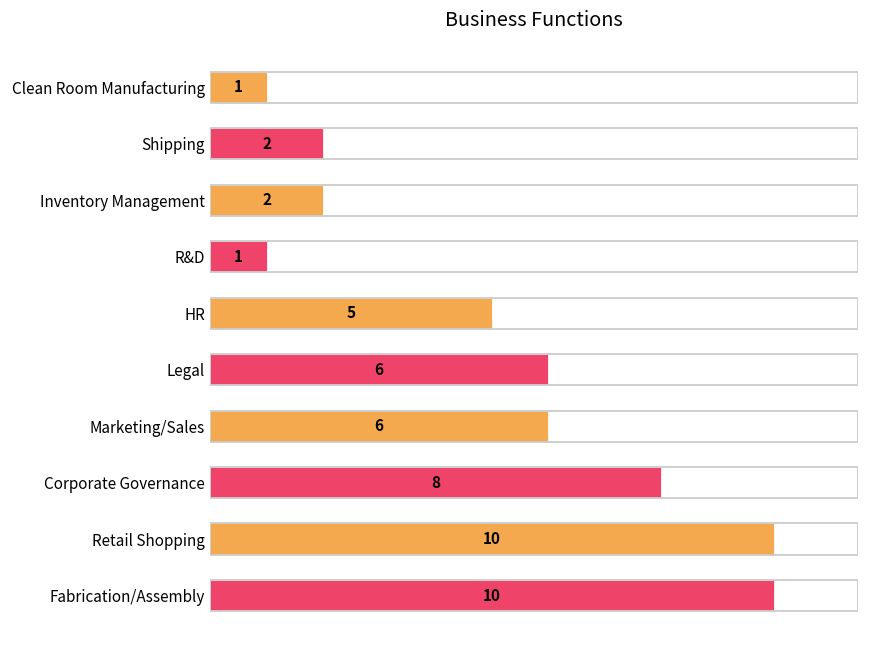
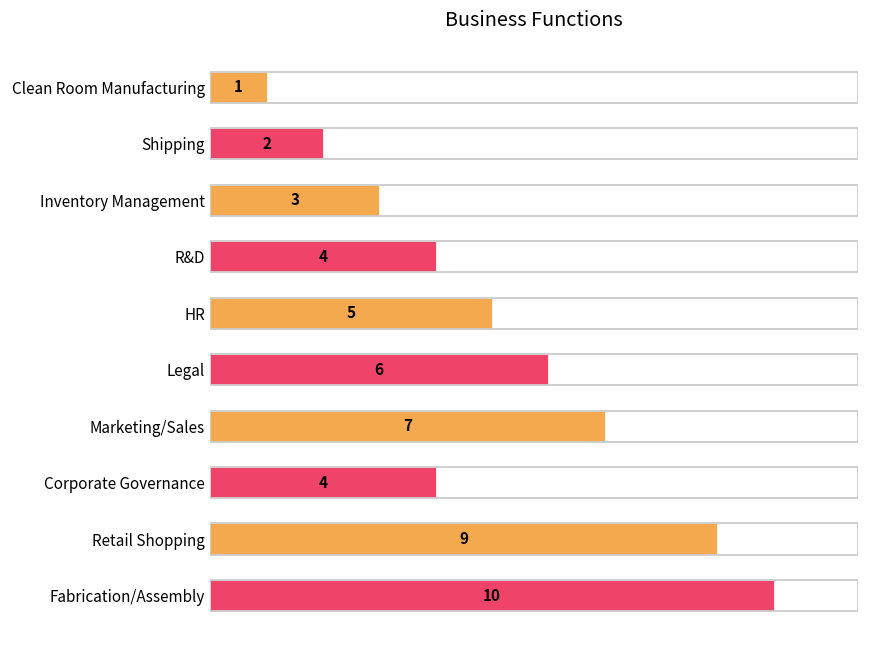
  {
    "Clean Room Manufacturing": 1,
    "Shipping": 2,
-   "Inventory Management": 2,
-   "R&D": 1,
+   "Inventory Management": 3,
+   "R&D": 4,
    "HR": 5,
    "Legal": 6,
-   "Marketing/Sales": 6,
-   "Corporate Governance": 8,
-   "Retail Shopping": 10,
+   "Marketing/Sales": 7,
+   "Corporate Governance": 4,
+   "Retail Shopping": 9,
    "Fabrication/Assembly": 10
  }
